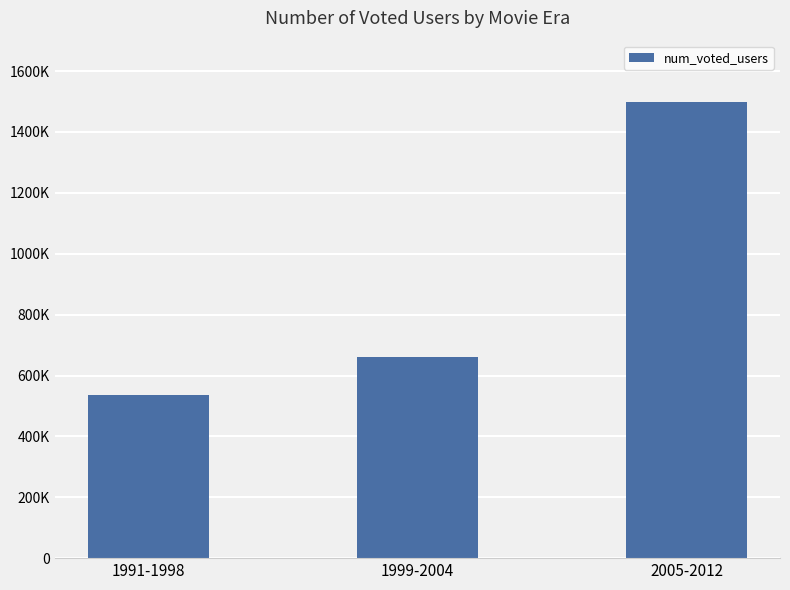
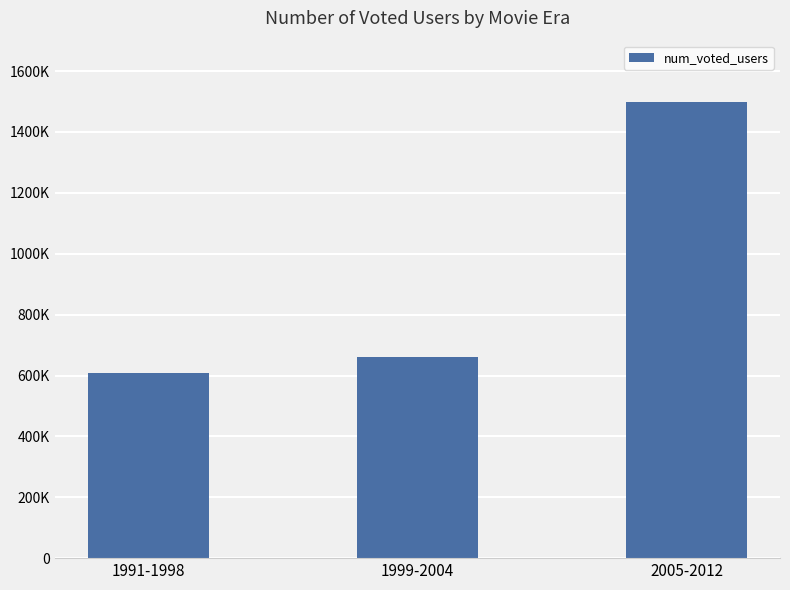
  {
-   "1991-1998": 540000,
+   "1991-1998": 610000,
    "1999-2004": 660000,
    "2005-2012": 1500000
  }
